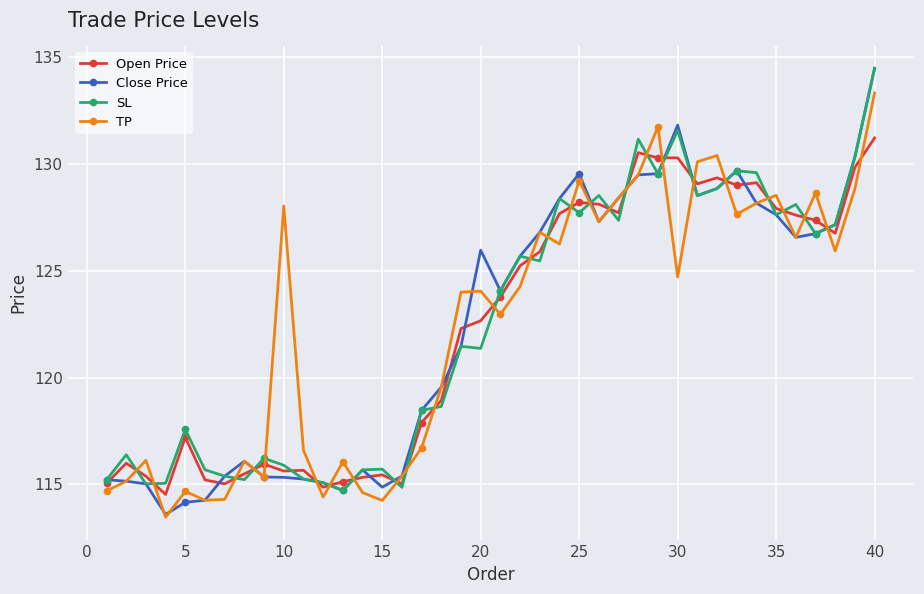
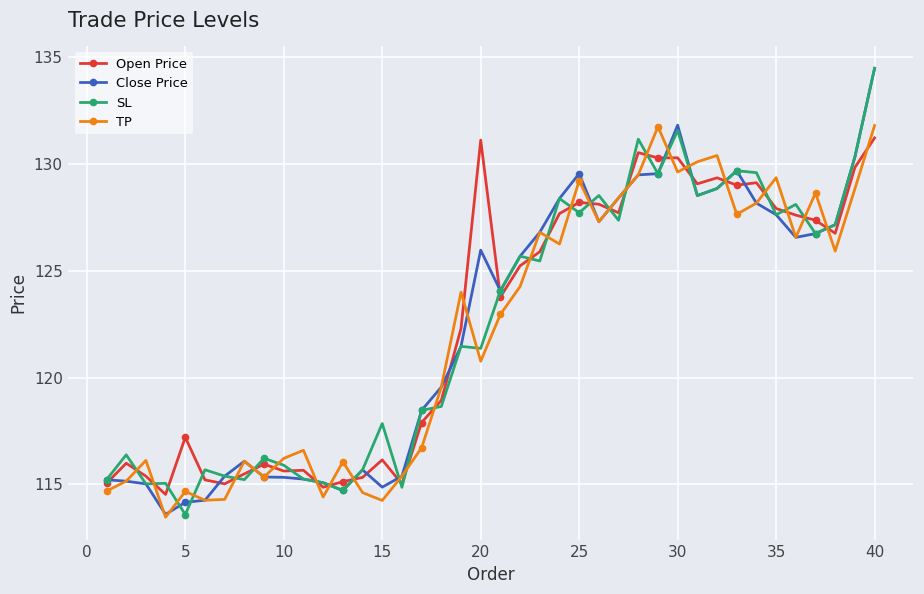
  {
    "Open Price": {
      "5": 117.2,
      "10": 115.6,
-     "15": 115.4,
-     "20": 122.7,
+     "15": 116.1,
+     "20": 131.1,
      "25": 128.2,
      "30": 130.3,
      "35": 127.9,
      "40": 131.2
    },
    "Close Price": {
      "5": 114.2,
      "10": 115.3,
      "15": 114.9,
      "20": 126.0,
      "25": 129.6,
      "30": 131.8
    },
    "SL": {
-     "5": 117.6,
+     "5": 113.6,
      "10": 115.9,
-     "15": 115.7,
+     "15": 117.8,
      "20": 121.4,
      "25": 127.7,
      "30": 131.6
    },
    "TP": {
      "5": 114.7,
-     "10": 128.0,
+     "10": 116.2,
      "15": 114.2,
-     "20": 124.0,
+     "20": 120.8,
      "25": 129.2,
-     "30": 124.7,
-     "35": 128.5,
-     "40": 133.3
+     "30": 129.6,
+     "35": 129.4,
+     "40": 131.8
    }
  }
